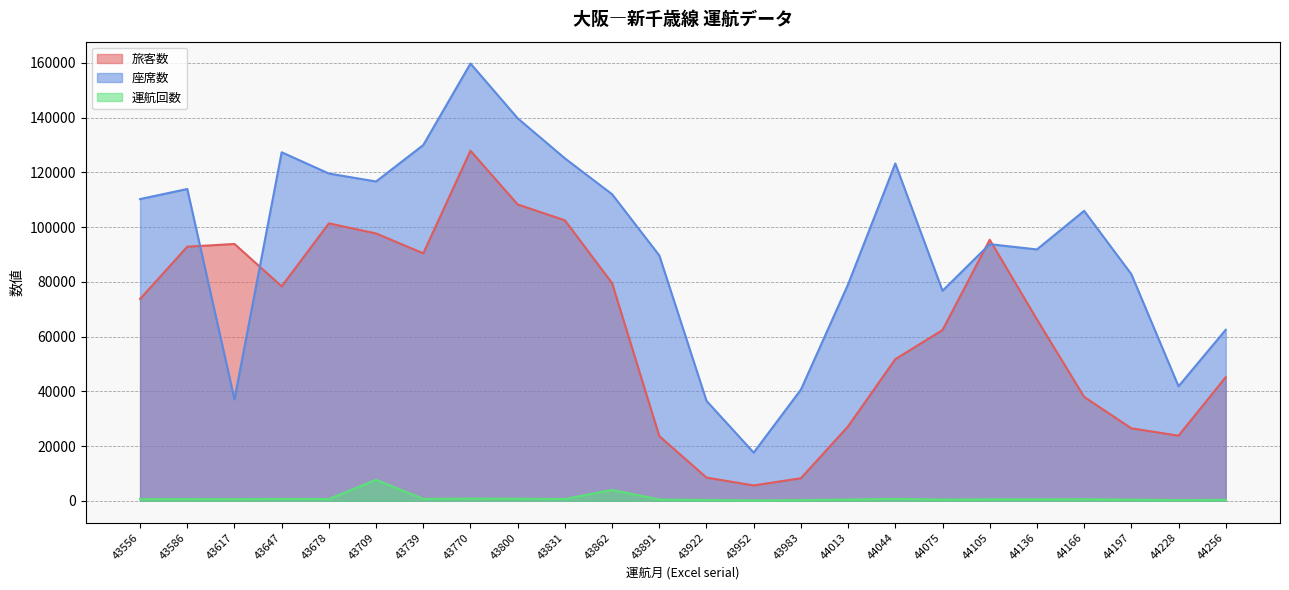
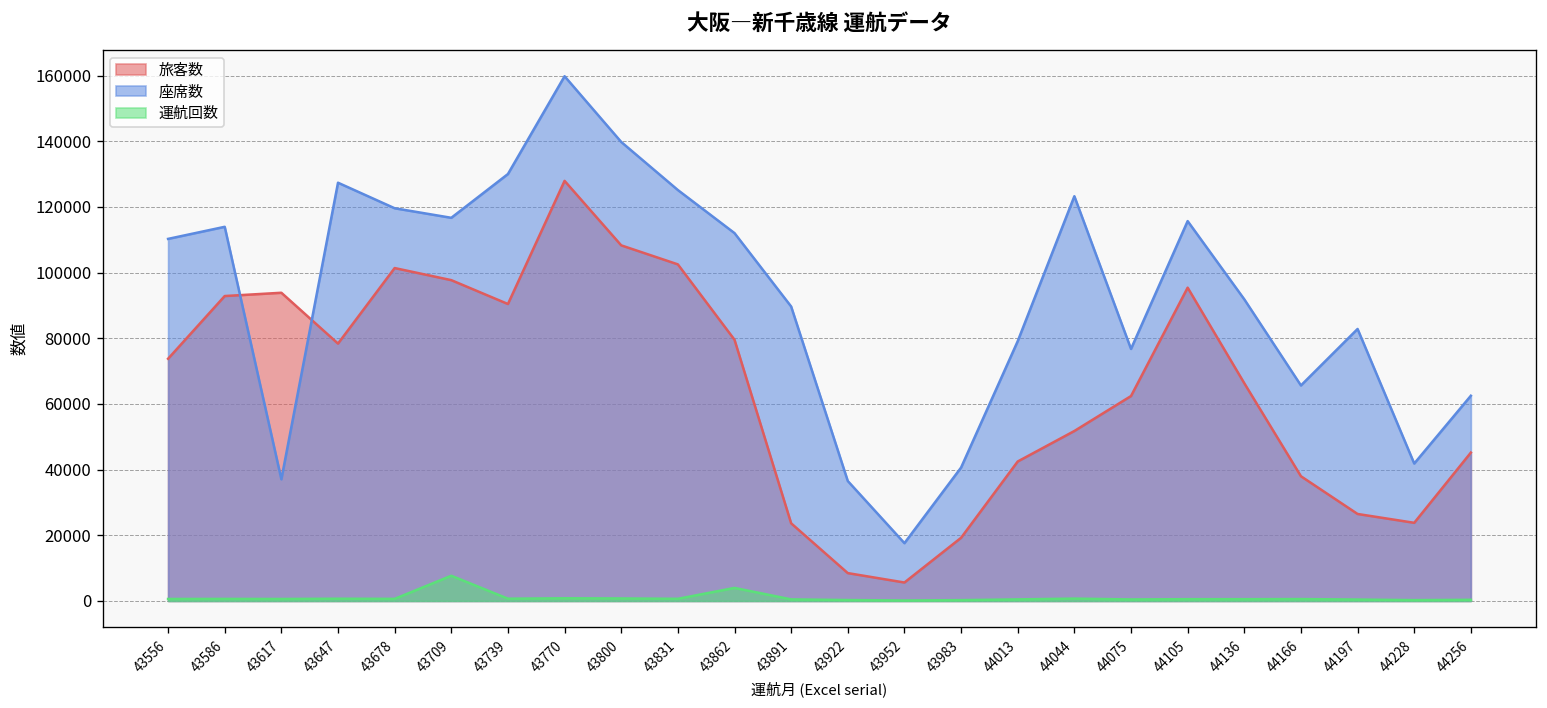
  {
    "旅客数": {
      "43556": 74000,
      "43586": 93000,
      "43617": 94000,
      "43647": 78000,
      "43678": 101000,
      "43709": 98000,
      "43739": 90000,
      "43770": 128000,
      "43800": 108000,
      "43831": 102000,
      "43862": 80000,
      "43891": 24000,
      "43922": 8000,
      "43952": 6000,
-     "43983": 8000,
-     "44013": 27000,
+     "43983": 19000,
+     "44013": 42000,
      "44044": 52000,
      "44075": 62000,
      "44105": 95000,
      "44136": 66000,
      "44166": 38000,
      "44197": 26000,
      "44228": 24000,
      "44256": 45000
    },
    "座席数": {
      "43556": 110000,
      "43586": 114000,
      "43617": 37000,
      "43647": 127000,
      "43678": 120000,
      "43709": 117000,
      "43739": 130000,
      "43770": 160000,
      "43800": 140000,
      "43831": 125000,
      "43862": 112000,
      "43891": 90000,
      "43922": 37000,
      "43952": 18000,
      "43983": 41000,
      "44013": 79000,
      "44044": 123000,
      "44075": 77000,
-     "44105": 94000,
+     "44105": 116000,
      "44136": 92000,
-     "44166": 106000,
+     "44166": 66000,
      "44197": 83000,
      "44228": 42000,
      "44256": 62000
    },
    "運航回数": {
      "43556": 1000,
      "43586": 1000,
      "43617": 1000,
      "43647": 1000,
      "43678": 1000,
      "43709": 8000,
      "43739": 1000,
      "43770": 1000,
      "43800": 1000,
      "43831": 1000,
      "43862": 4000,
      "43891": 0,
      "43922": 0,
      "43952": 0,
      "43983": 0,
      "44013": 0,
      "44044": 1000,
      "44075": 0,
      "44105": 1000,
      "44136": 1000,
      "44166": 1000,
      "44197": 0,
      "44228": 0,
      "44256": 0
    }
  }
